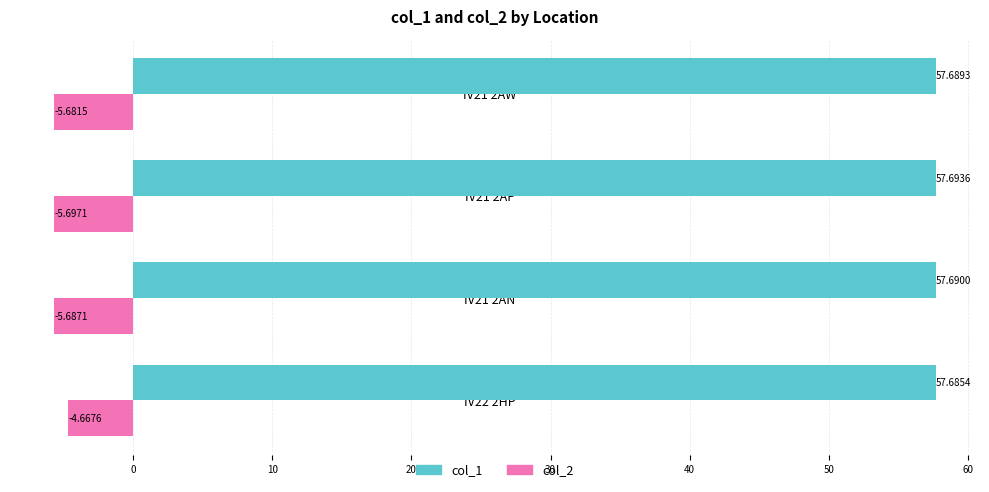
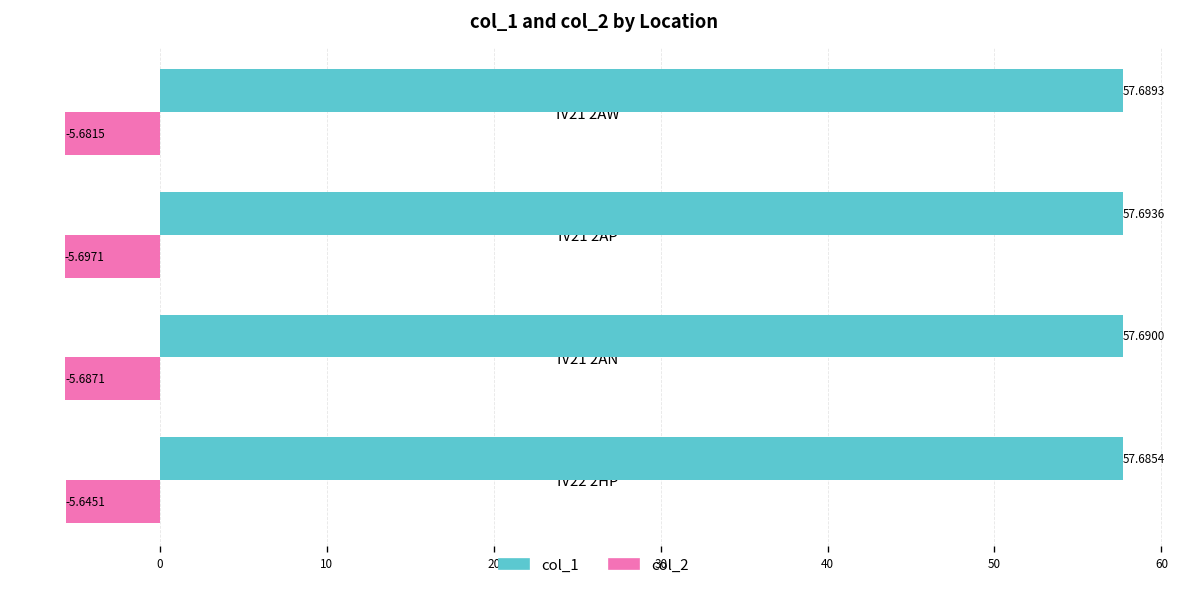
  {
    "col_1": {
      "IV21 2AW": 57.6893,
      "IV21 2AP": 57.6936,
      "IV21 2AN": 57.6900,
      "IV22 2HP": 57.6854
    },
    "col_2": {
      "IV21 2AW": -5.6815,
      "IV21 2AP": -5.6971,
      "IV21 2AN": -5.6871,
-     "IV22 2HP": -4.6676
+     "IV22 2HP": -5.6451
    }
  }
